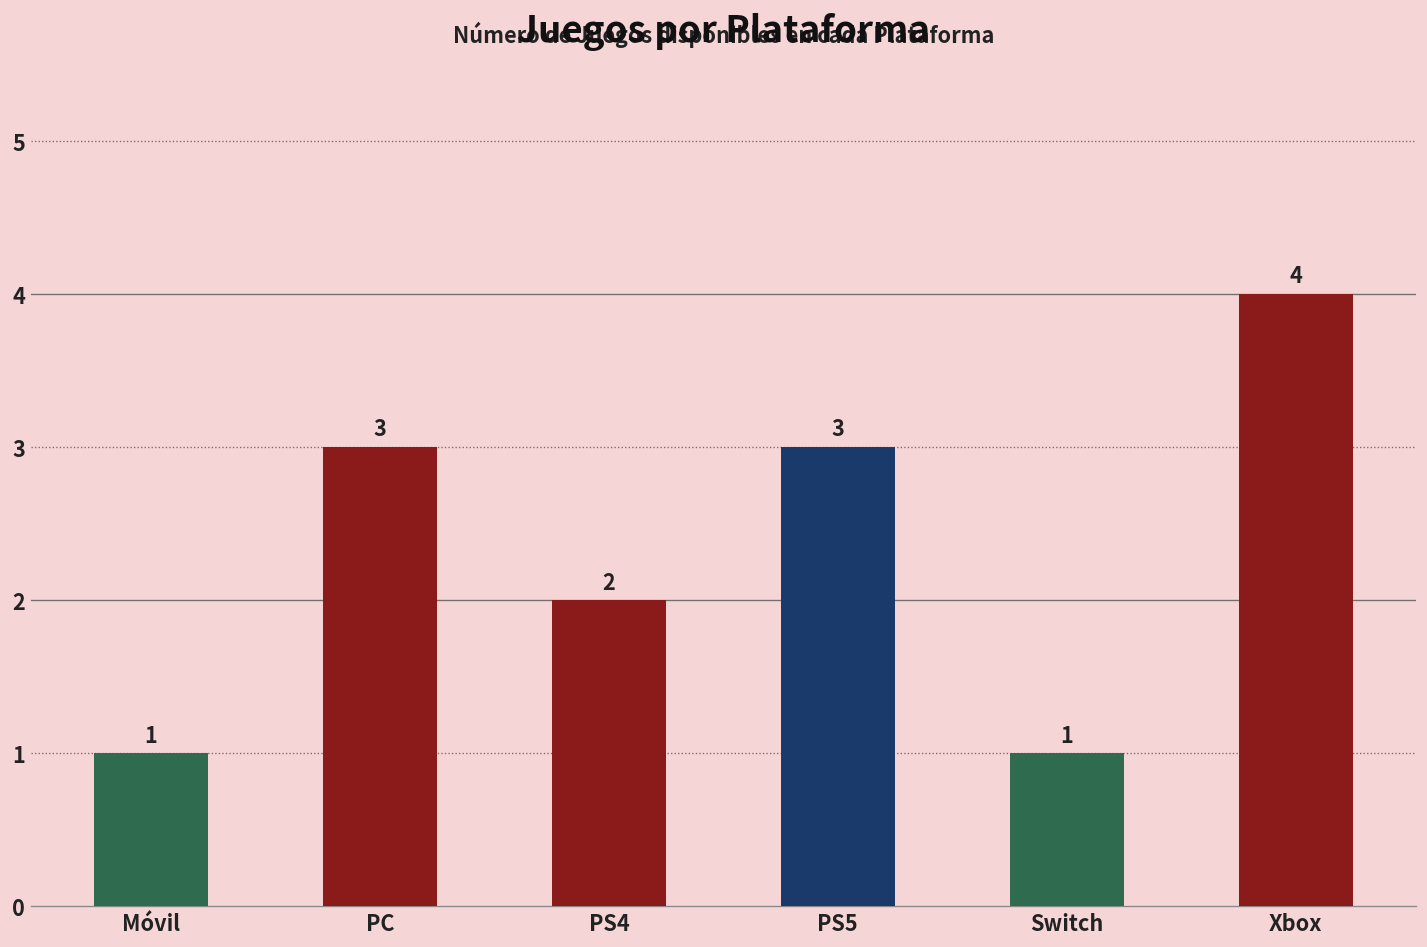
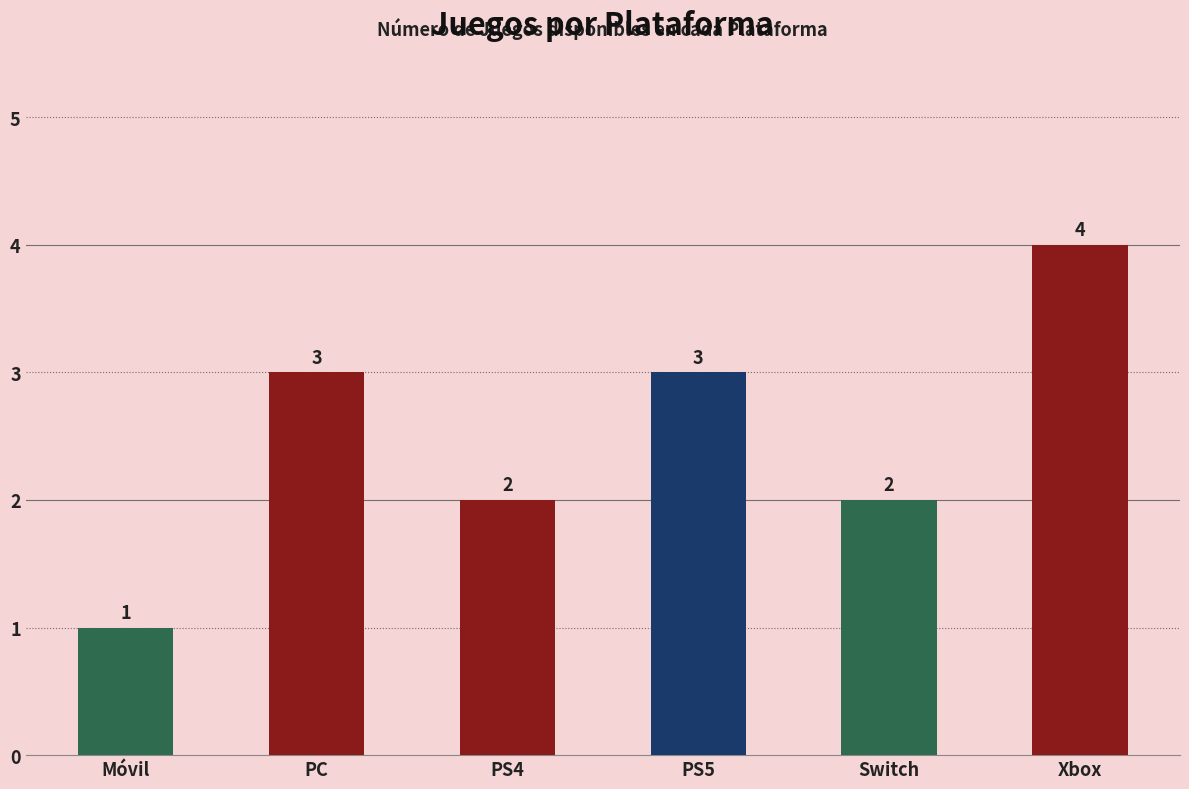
  {
    "Móvil": 1,
    "PC": 3,
    "PS4": 2,
    "PS5": 3,
-   "Switch": 1,
+   "Switch": 2,
    "Xbox": 4
  }
